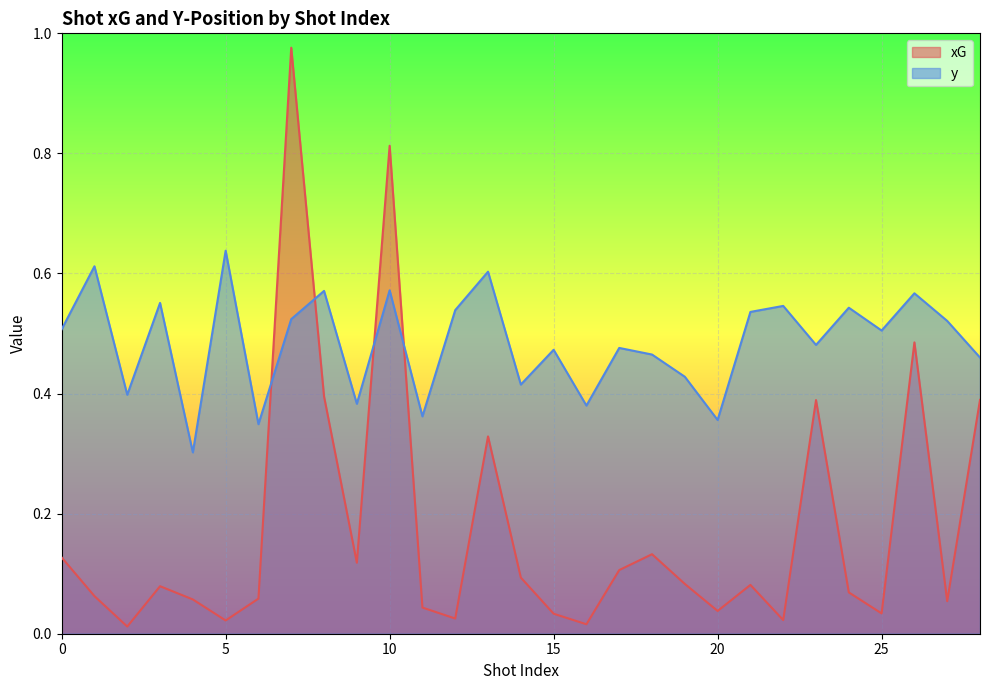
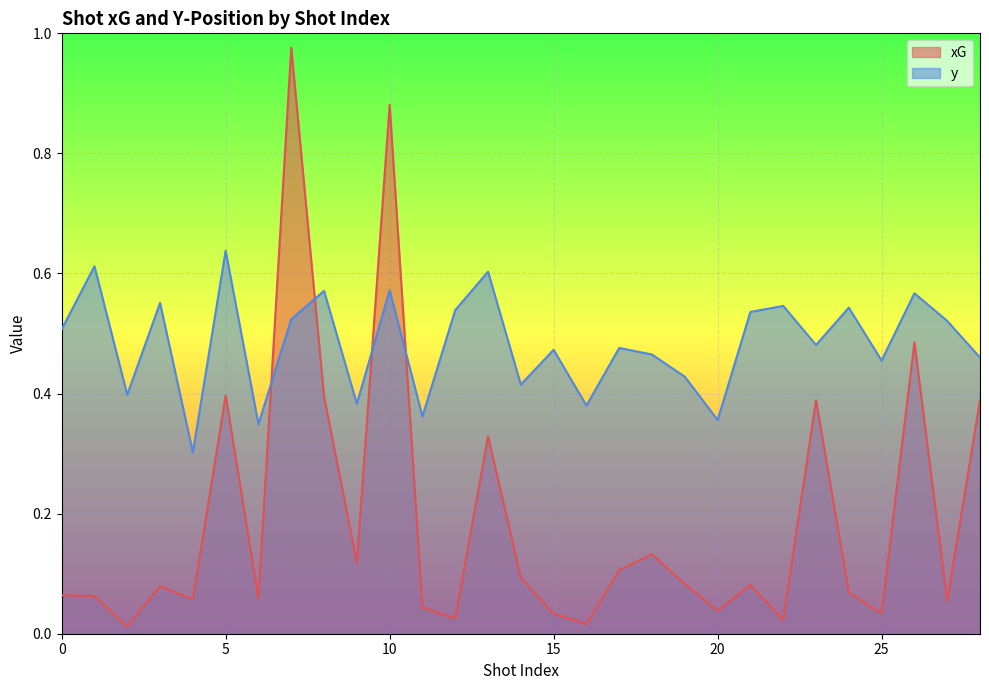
  {
    "xG": {
-     "0": 0.13,
-     "5": 0.02,
-     "10": 0.81,
+     "0": 0.06,
+     "5": 0.40,
+     "10": 0.88,
      "15": 0.03,
      "20": 0.04,
      "25": 0.03
    },
    "y": {
      "0": 0.51,
      "5": 0.64,
      "10": 0.57,
      "15": 0.47,
      "20": 0.36,
-     "25": 0.51
+     "25": 0.46
    }
  }
